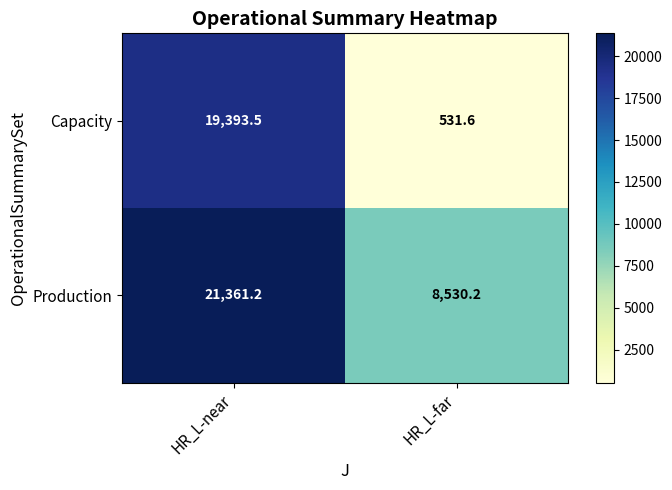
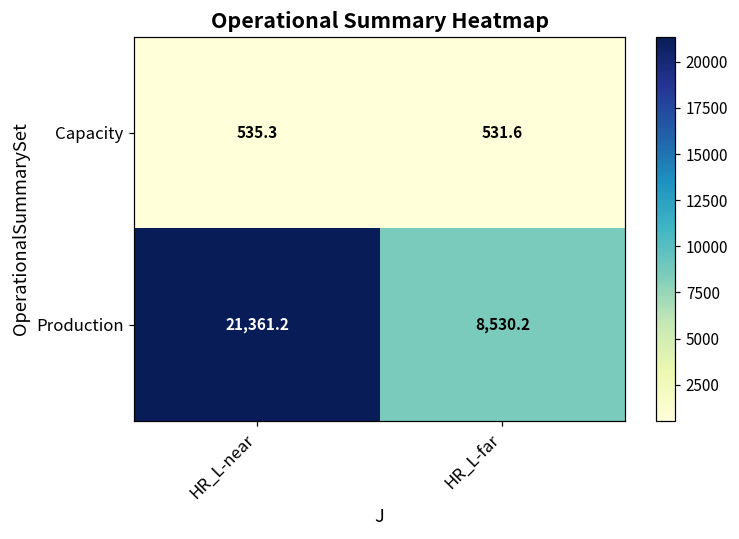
  {
    "Capacity": {
-     "HR_L-near": "19,393.5",
+     "HR_L-near": "535.3",
      "HR_L-far": "531.6"
    },
    "Production": {
      "HR_L-near": "21,361.2",
      "HR_L-far": "8,530.2"
    }
  }
